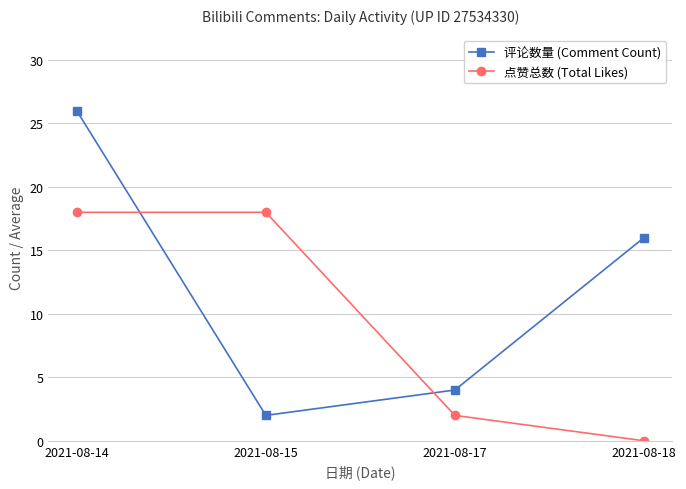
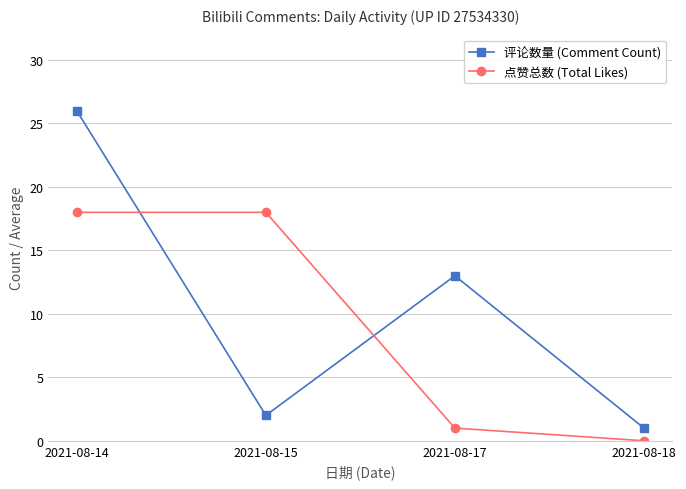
  {
    "评论数量 (Comment Count)": {
      "2021-08-14": 26,
      "2021-08-15": 2,
-     "2021-08-17": 4,
-     "2021-08-18": 16
+     "2021-08-17": 13,
+     "2021-08-18": 1
    },
    "点赞总数 (Total Likes)": {
      "2021-08-14": 18,
      "2021-08-15": 18,
-     "2021-08-17": 2,
+     "2021-08-17": 1,
      "2021-08-18": 0
    }
  }
